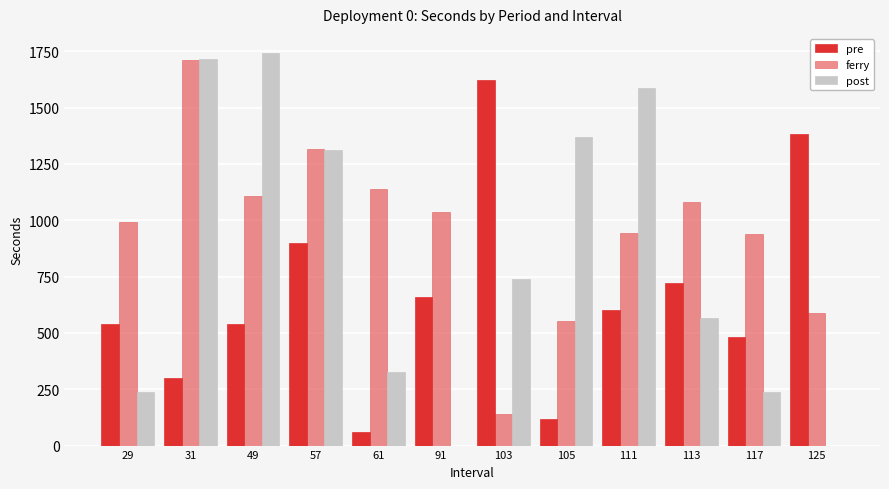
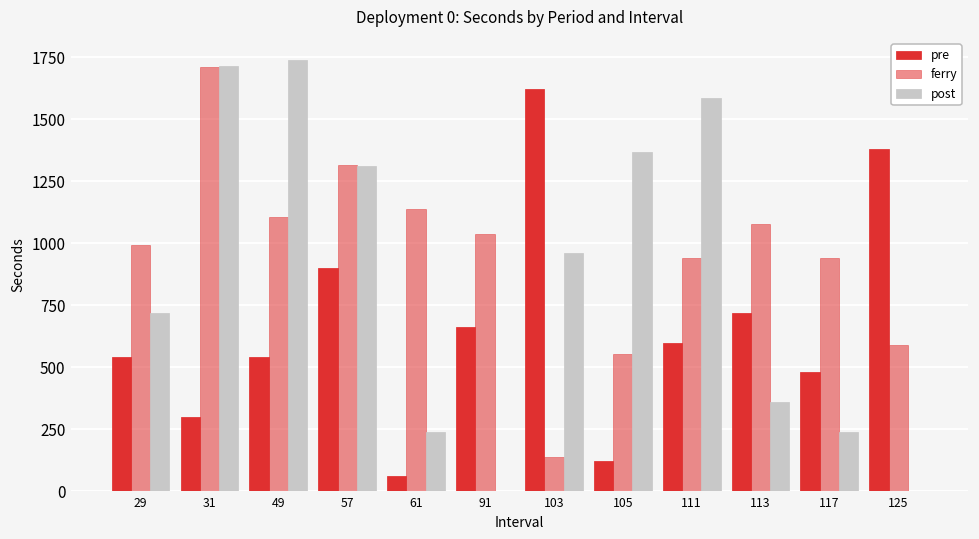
  {
    "post": {
-     "29": 240,
+     "29": 720,
      "31": 1720,
      "49": 1740,
      "57": 1310,
-     "61": 330,
+     "61": 240,
      "91": 0,
-     "103": 740,
+     "103": 960,
      "105": 1370,
      "111": 1590,
-     "113": 570,
+     "113": 360,
      "117": 240,
      "125": 0
    }
  }
